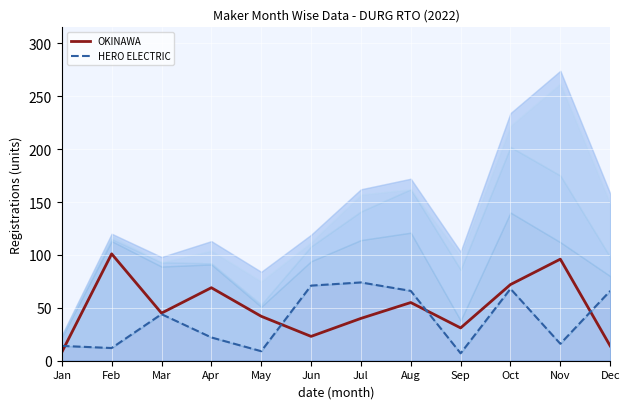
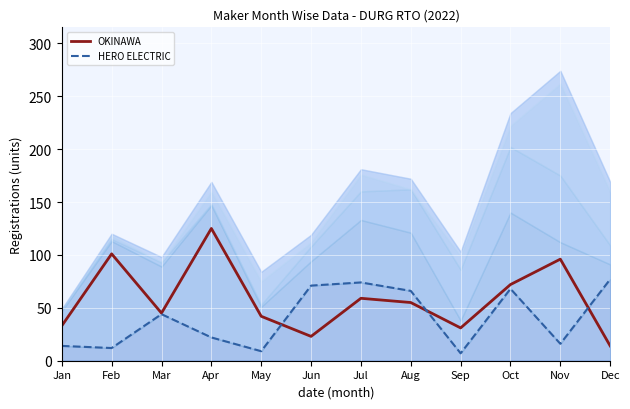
  {
    "OKINAWA": {
-     "Jan": 8,
+     "Jan": 33,
      "Feb": 101,
-     "Apr": 69,
+     "Apr": 125,
      "May": 42,
      "Jun": 23,
-     "Jul": 40,
+     "Jul": 59,
      "Aug": 55,
      "Sep": 31,
      "Oct": 72,
      "Nov": 96,
      "Dec": 14
    },
    "HERO ELECTRIC": {
      "Jan": 14,
      "Feb": 12,
      "Apr": 22,
      "May": 9,
      "Jun": 71,
      "Jul": 74,
      "Aug": 66,
      "Sep": 7,
      "Oct": 68,
      "Nov": 16,
-     "Dec": 66
+     "Dec": 77
    }
  }
